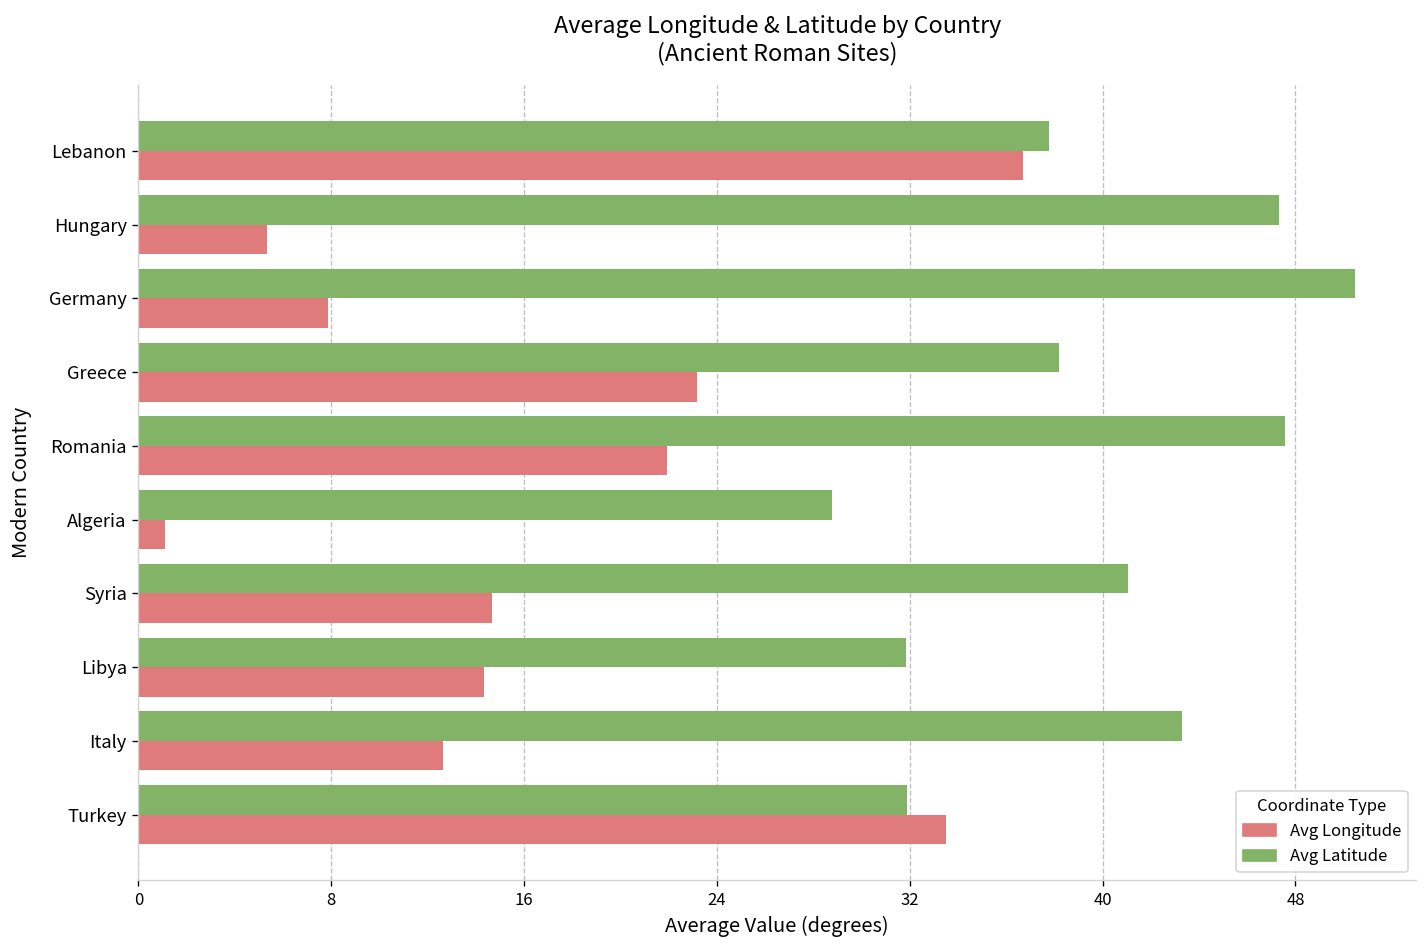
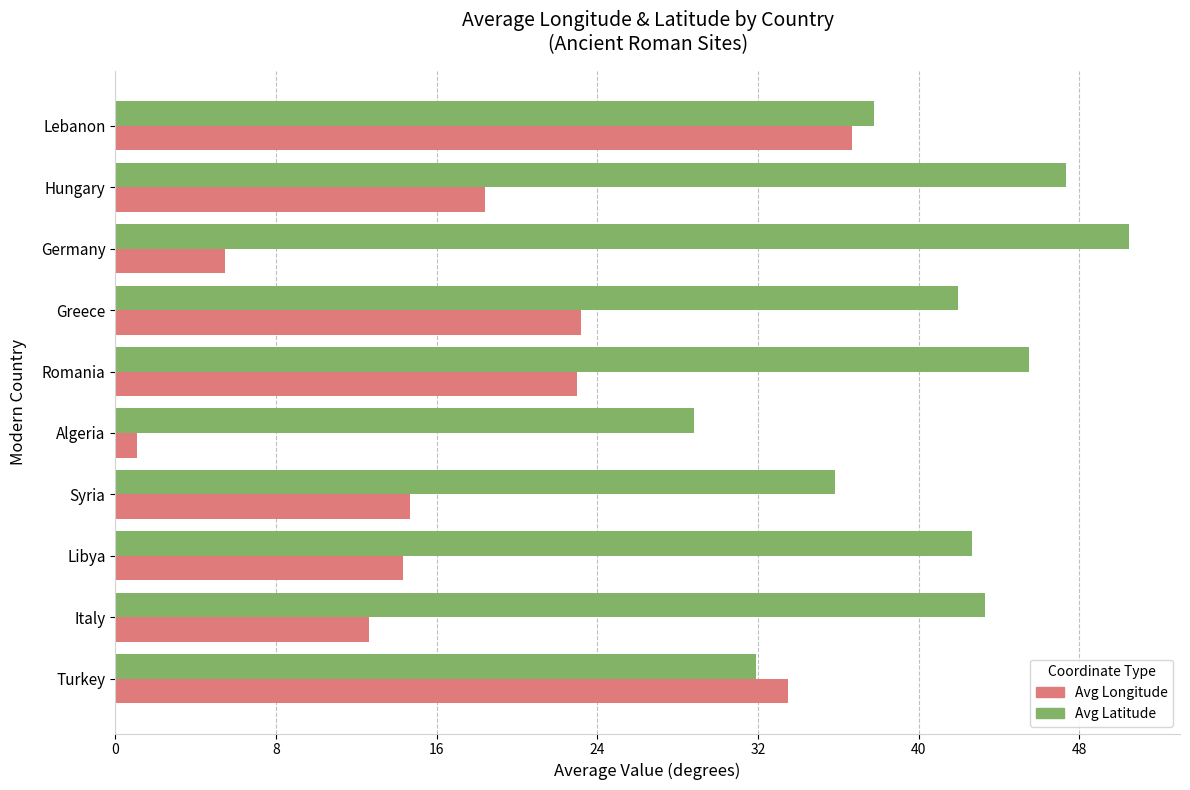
  {
    "Avg Longitude": {
      "Lebanon": 36.7,
-     "Hungary": 5.4,
-     "Germany": 7.9,
+     "Hungary": 18.4,
+     "Germany": 5.5,
      "Greece": 23.2,
-     "Romania": 21.9,
+     "Romania": 23.0,
      "Algeria": 1.1,
      "Syria": 14.7,
      "Libya": 14.3,
      "Italy": 12.6,
      "Turkey": 33.5
    },
    "Avg Latitude": {
      "Lebanon": 37.8,
      "Hungary": 47.3,
      "Germany": 50.5,
-     "Greece": 38.2,
-     "Romania": 47.6,
+     "Greece": 41.9,
+     "Romania": 45.5,
      "Algeria": 28.8,
-     "Syria": 41.0,
-     "Libya": 31.8,
+     "Syria": 35.8,
+     "Libya": 42.6,
      "Italy": 43.3,
      "Turkey": 31.9
    }
  }
